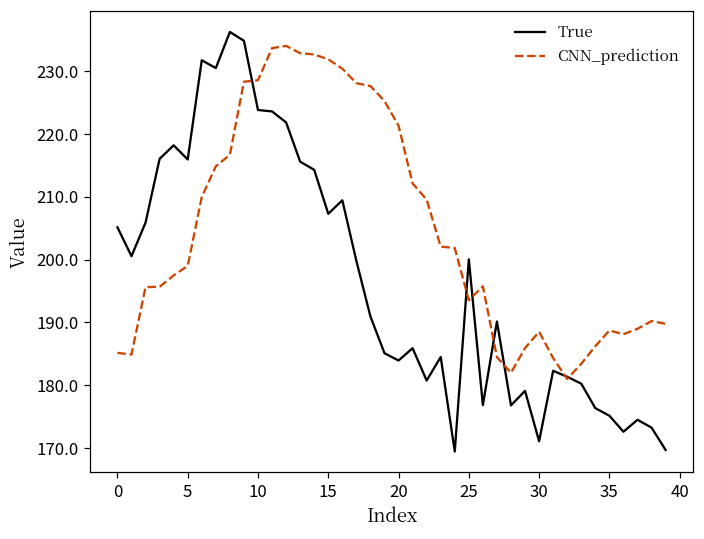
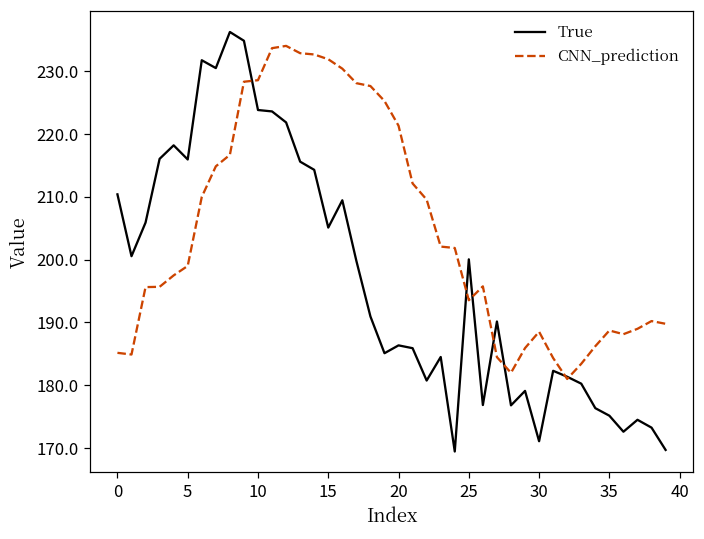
  {
    "True": {
-     "0": 205,
+     "0": 210,
      "5": 216,
      "10": 224,
-     "15": 207,
-     "20": 184,
+     "15": 205,
+     "20": 186,
      "25": 200,
      "30": 171,
      "35": 175
    },
    "CNN_prediction": {
      "0": 185,
      "5": 199,
      "10": 229,
      "15": 232,
      "20": 221,
      "25": 194,
      "30": 189,
      "35": 189
    }
  }
